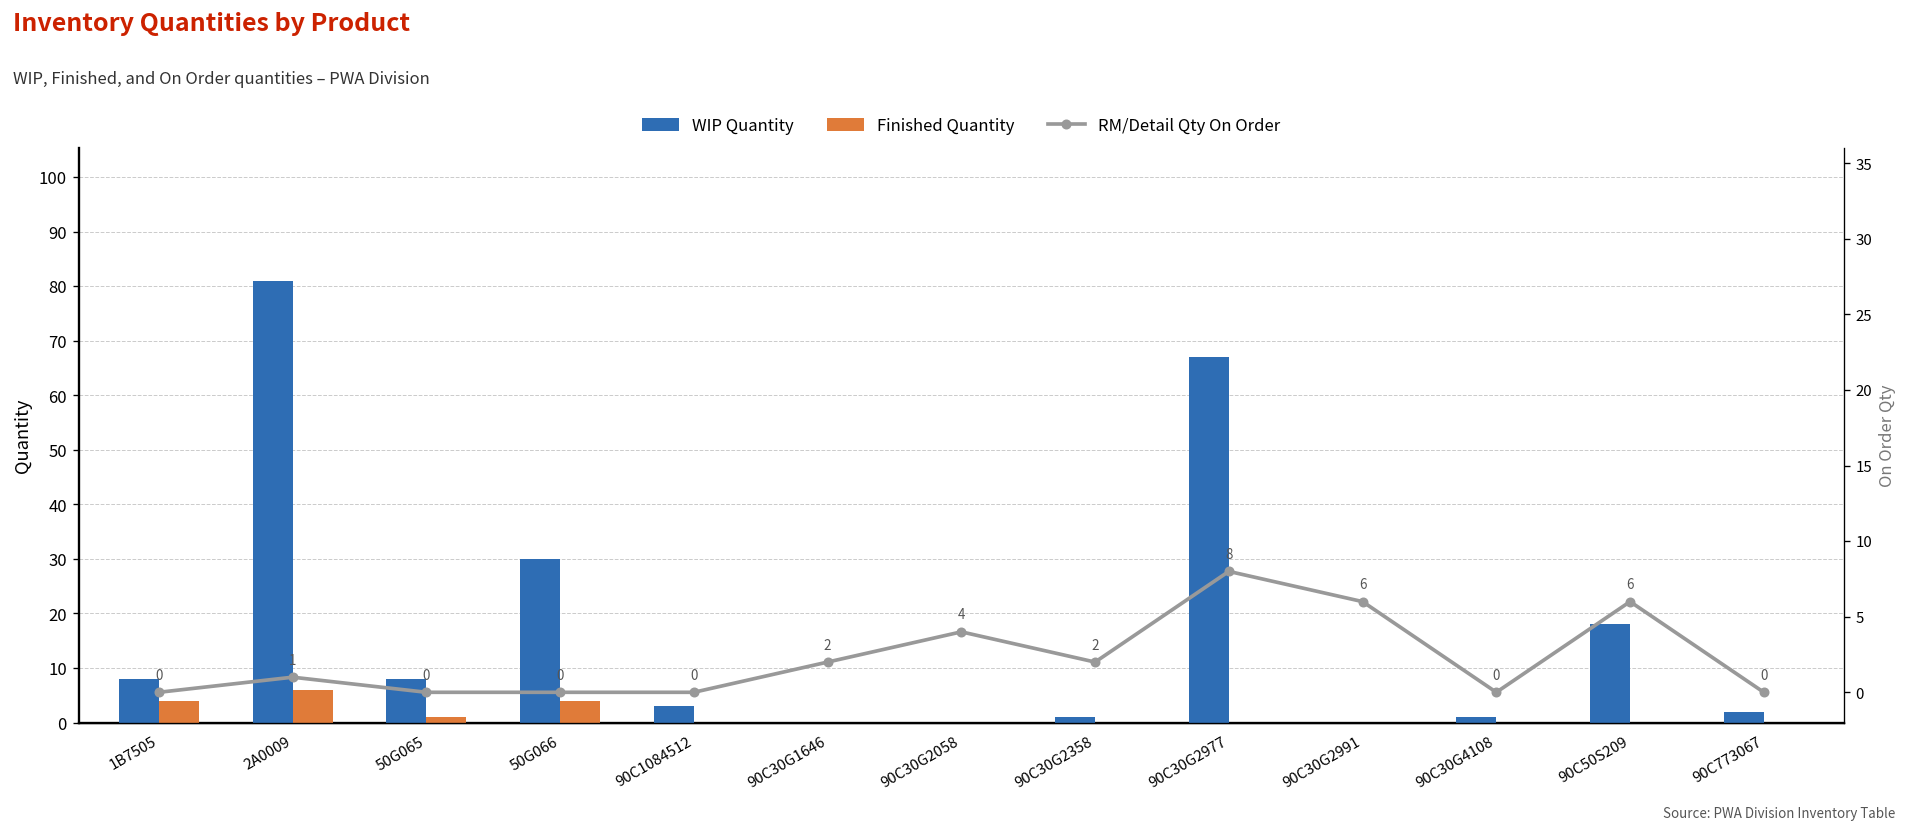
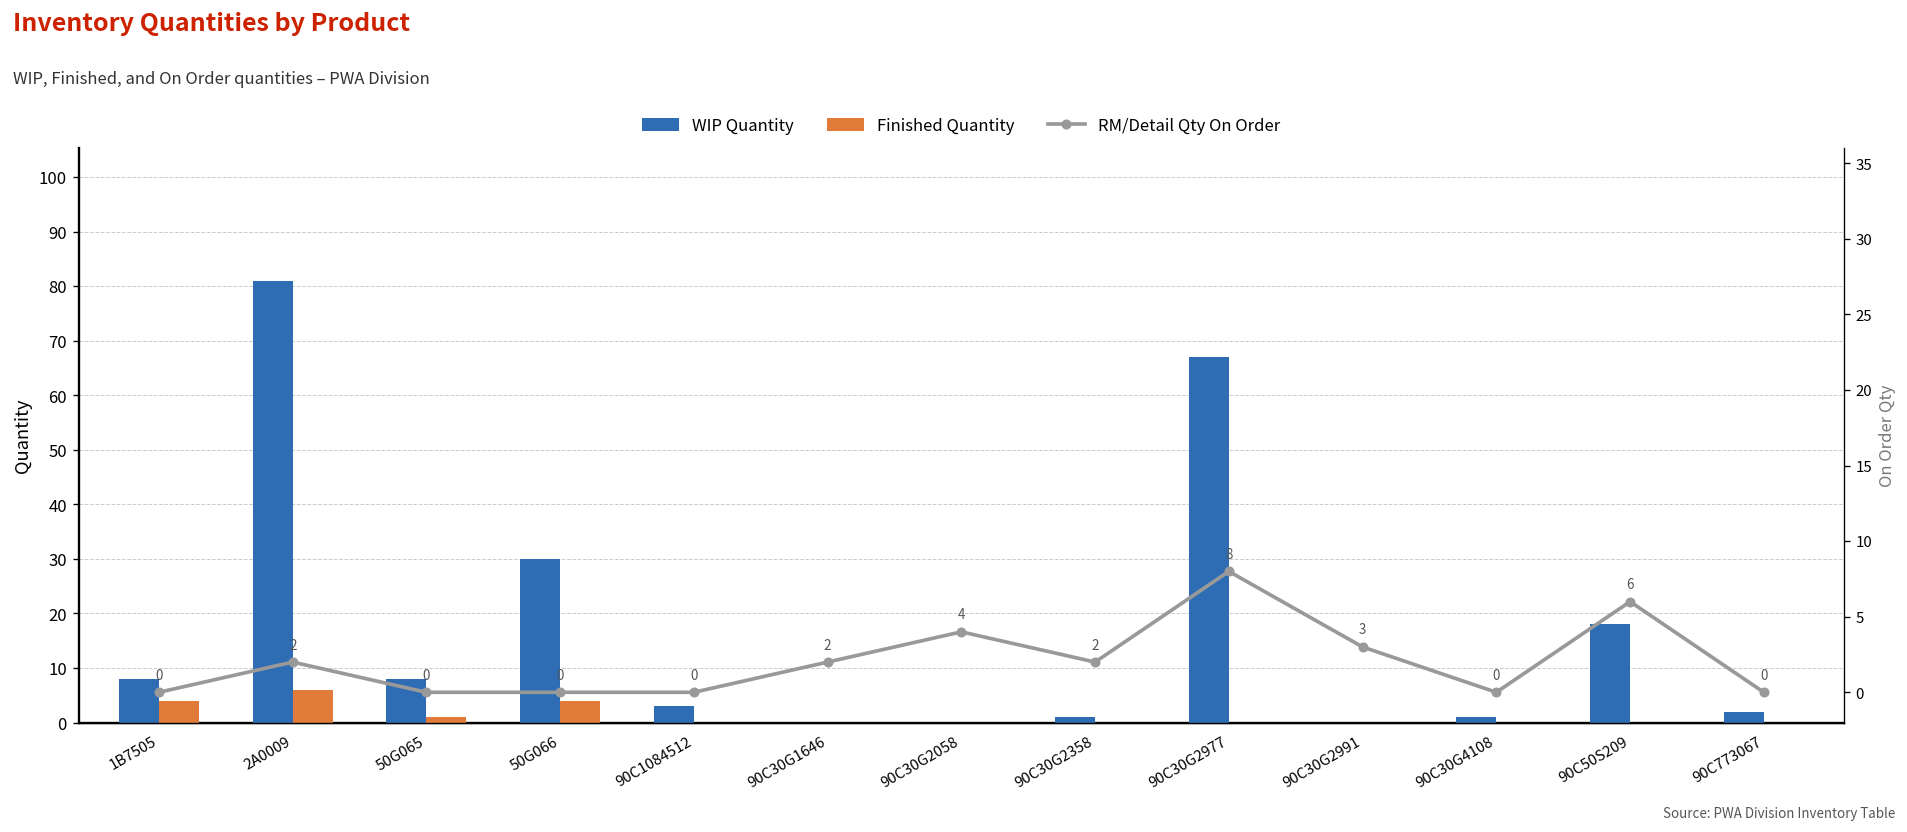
  {
    "RM/Detail Qty On Order": {
      "1B7505": 0,
-     "2A0009": 1,
+     "2A0009": 2,
      "50G065": 0,
      "50G066": 0,
      "90C1084512": 0,
      "90C30G1646": 2,
      "90C30G2058": 4,
      "90C30G2358": 2,
      "90C30G2977": 8,
-     "90C30G2991": 6,
+     "90C30G2991": 3,
      "90C30G4108": 0,
      "90C50S209": 6,
      "90C773067": 0
    }
  }
